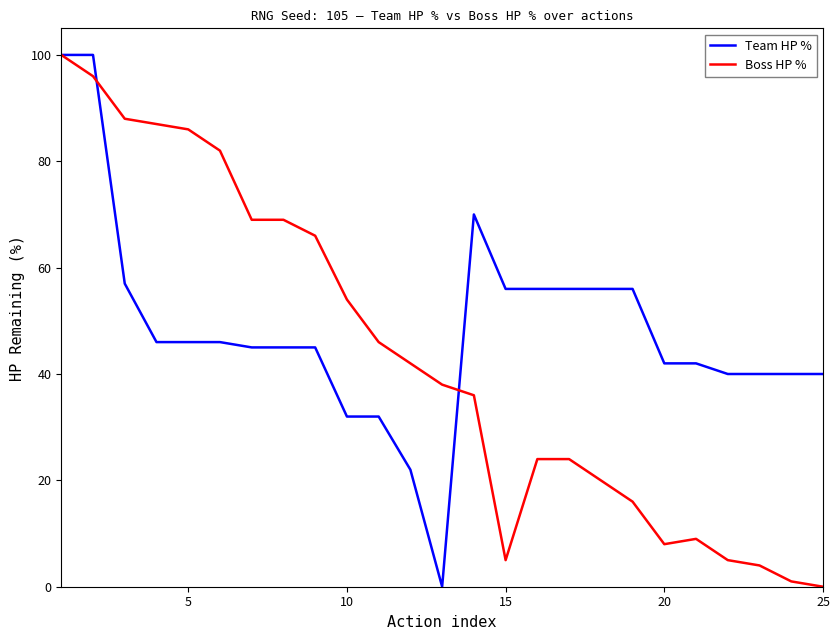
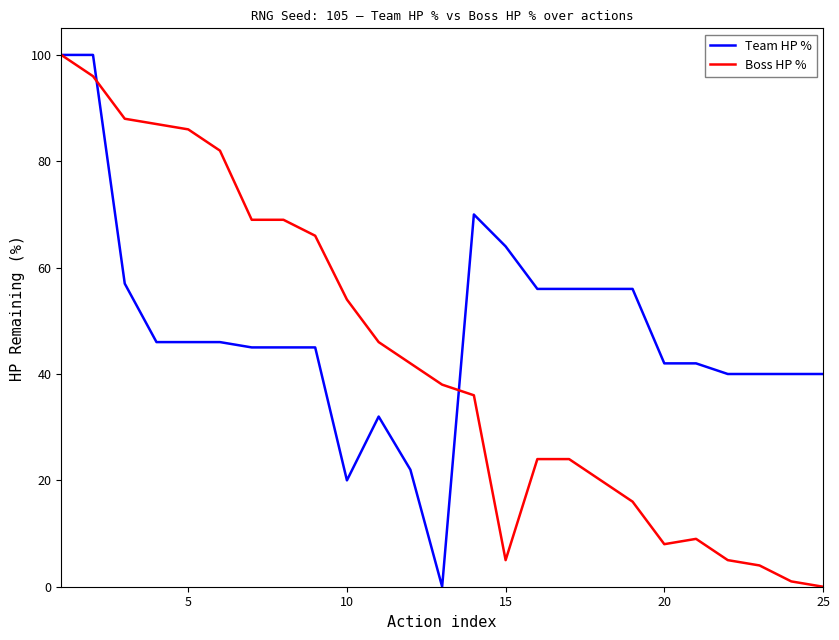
  {
    "Team HP %": {
      "5": 46,
-     "10": 32,
-     "15": 56,
+     "10": 20,
+     "15": 64,
      "20": 42,
      "25": 40
    },
    "Boss HP %": {
      "5": 86,
      "10": 54,
      "15": 5,
      "20": 8,
      "25": 0
    }
  }
